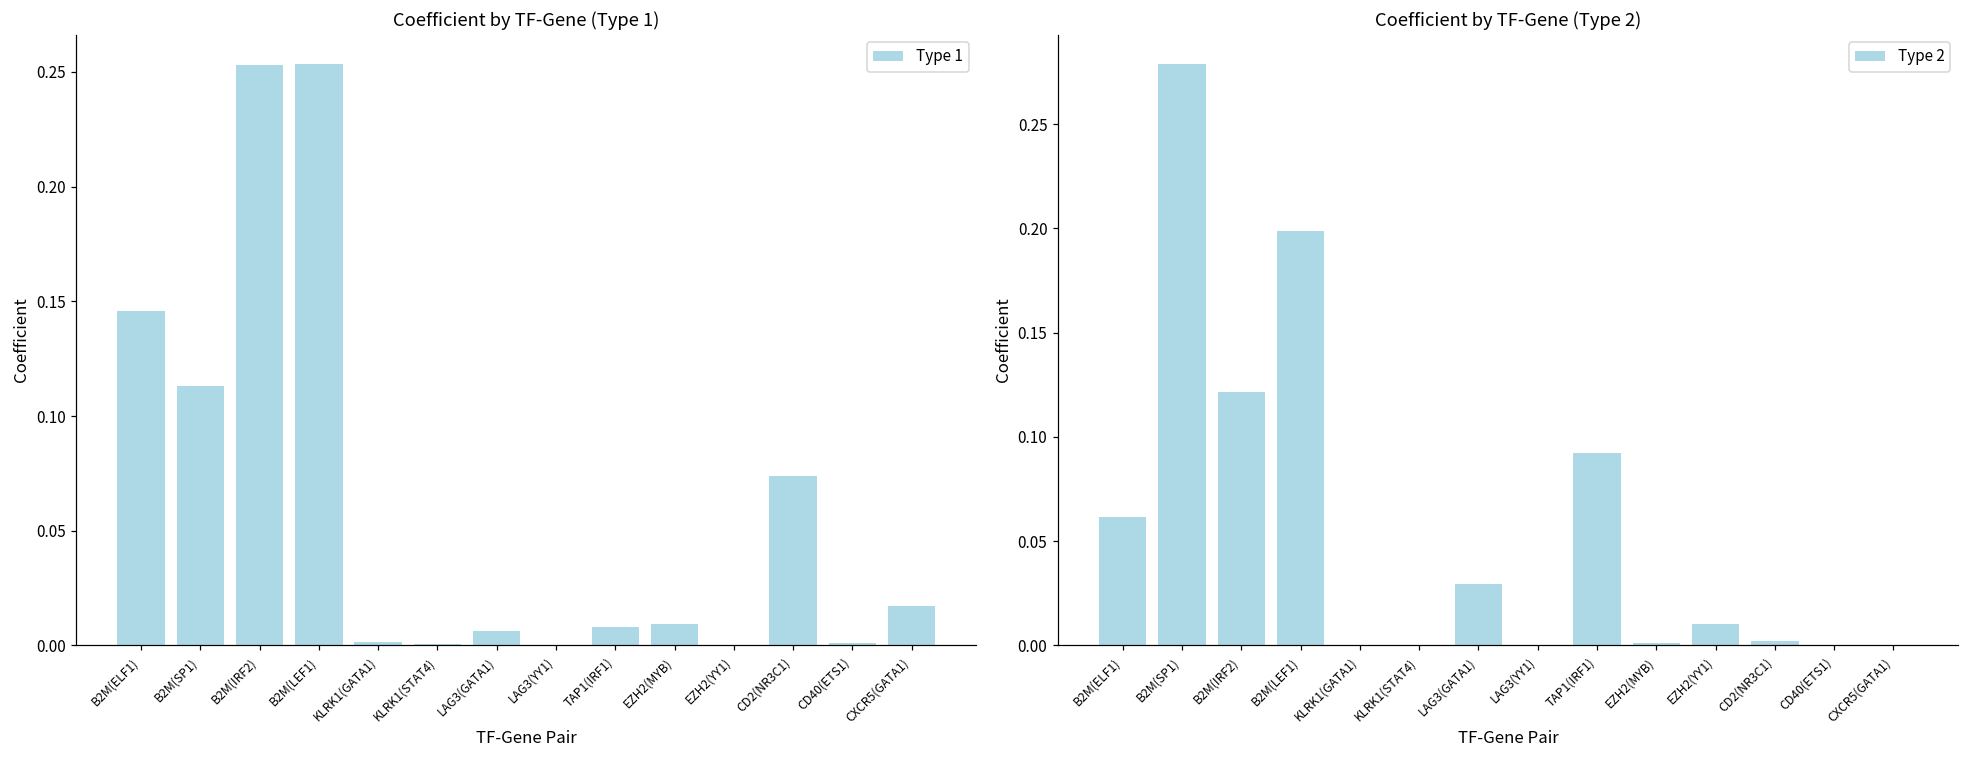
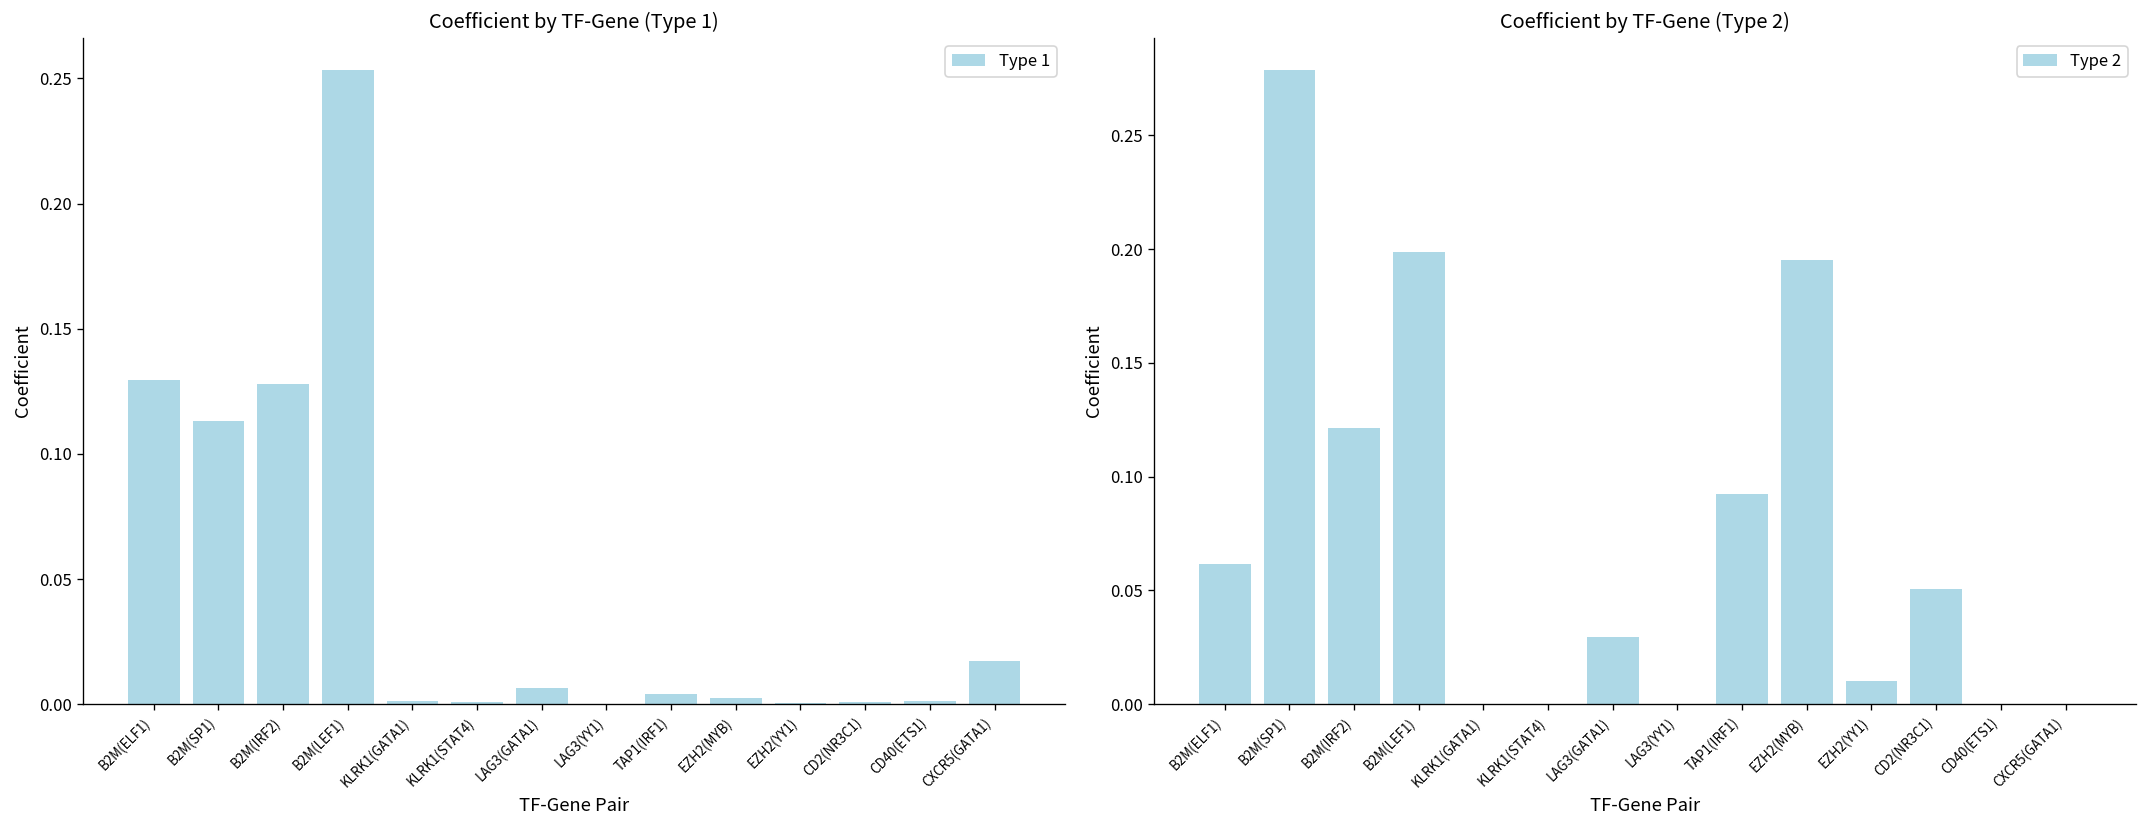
  {
    "Coefficient by TF-Gene (Type 1)": {
-     "B2M(ELF1)": 0.146,
+     "B2M(ELF1)": 0.129,
      "B2M(SP1)": 0.113,
-     "B2M(IRF2)": 0.253,
+     "B2M(IRF2)": 0.128,
      "B2M(LEF1)": 0.254,
      "KLRK1(GATA1)": 0.001,
      "LAG3(GATA1)": 0.007,
-     "TAP1(IRF1)": 0.008,
-     "EZH2(MYB)": 0.009,
-     "CD2(NR3C1)": 0.074,
+     "TAP1(IRF1)": 0.004,
+     "EZH2(MYB)": 0.002,
+     "CD2(NR3C1)": 0.001,
      "CD40(ETS1)": 0.001,
      "CXCR5(GATA1)": 0.017
    },
    "Coefficient by TF-Gene (Type 2)": {
      "B2M(ELF1)": 0.062,
      "B2M(SP1)": 0.279,
      "B2M(IRF2)": 0.121,
      "B2M(LEF1)": 0.199,
      "LAG3(GATA1)": 0.029,
      "TAP1(IRF1)": 0.092,
-     "EZH2(MYB)": 0.001,
+     "EZH2(MYB)": 0.195,
      "EZH2(YY1)": 0.010,
-     "CD2(NR3C1)": 0.002
+     "CD2(NR3C1)": 0.050
    }
  }
